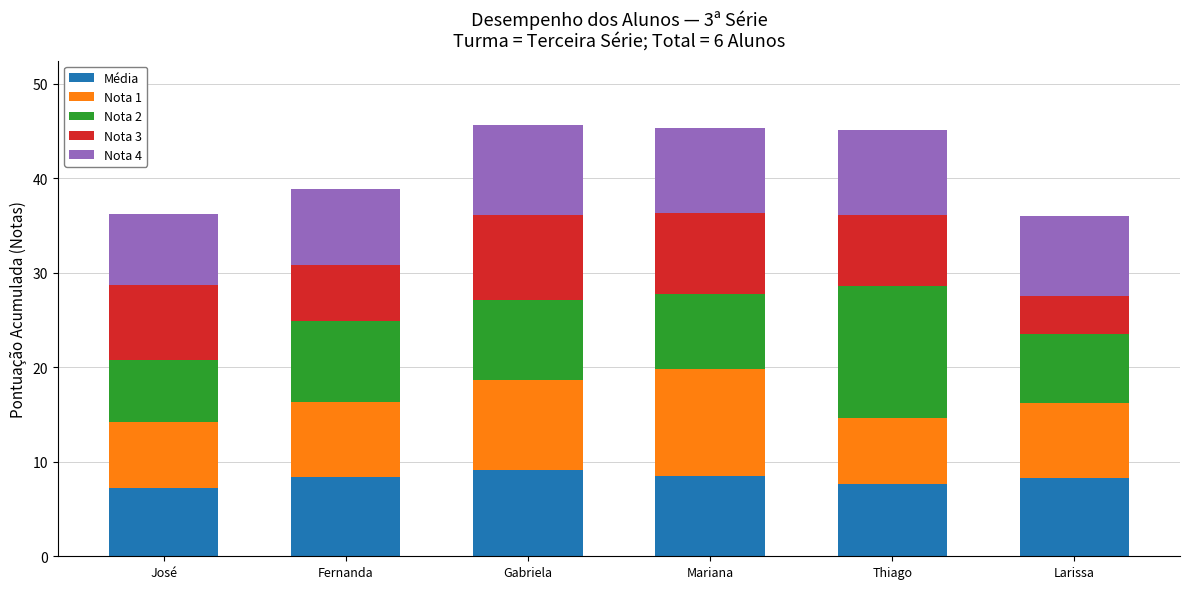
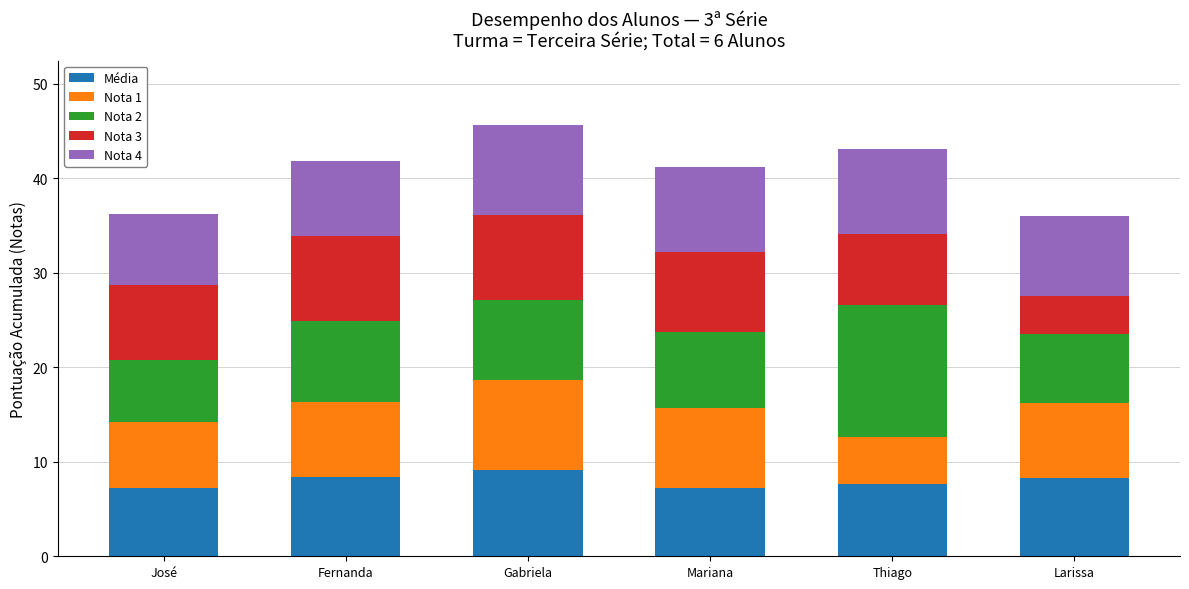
  {
    "Média": {
      "José": 7,
      "Fernanda": 8,
      "Gabriela": 9,
-     "Mariana": 9,
+     "Mariana": 7,
      "Thiago": 8,
      "Larissa": 8
    },
    "Nota 1": {
      "José": 7,
      "Fernanda": 8,
      "Gabriela": 10,
-     "Mariana": 11,
-     "Thiago": 7,
+     "Mariana": 9,
+     "Thiago": 5,
      "Larissa": 8
    },
    "Nota 2": {
      "José": 7,
      "Fernanda": 9,
      "Gabriela": 9,
      "Mariana": 8,
      "Thiago": 14,
      "Larissa": 7
    },
    "Nota 3": {
      "José": 8,
-     "Fernanda": 6,
+     "Fernanda": 9,
      "Gabriela": 9,
      "Mariana": 9,
      "Thiago": 8,
      "Larissa": 4
    },
    "Nota 4": {
      "José": 8,
      "Fernanda": 8,
      "Gabriela": 10,
      "Mariana": 9,
      "Thiago": 9,
      "Larissa": 9
    }
  }
